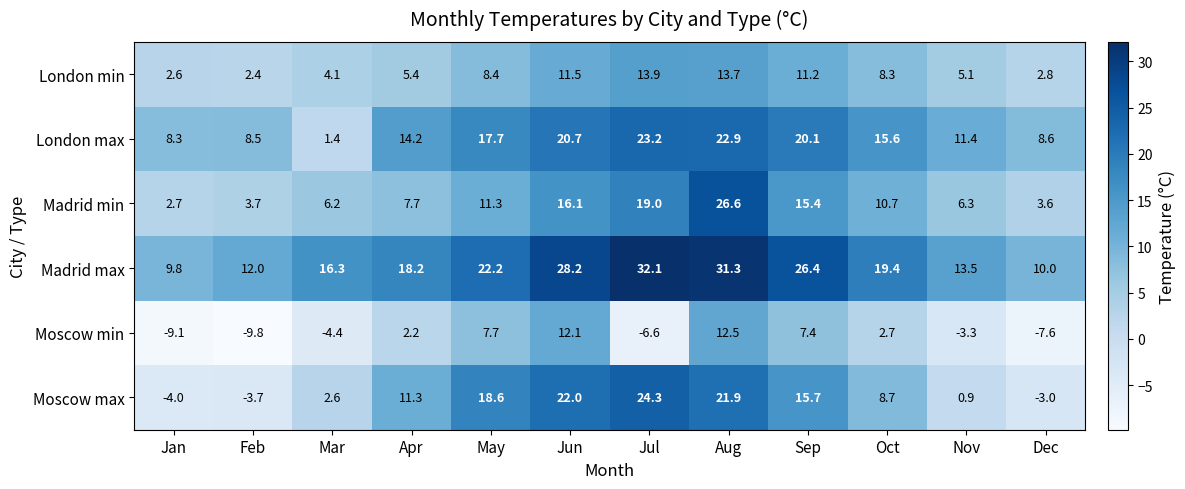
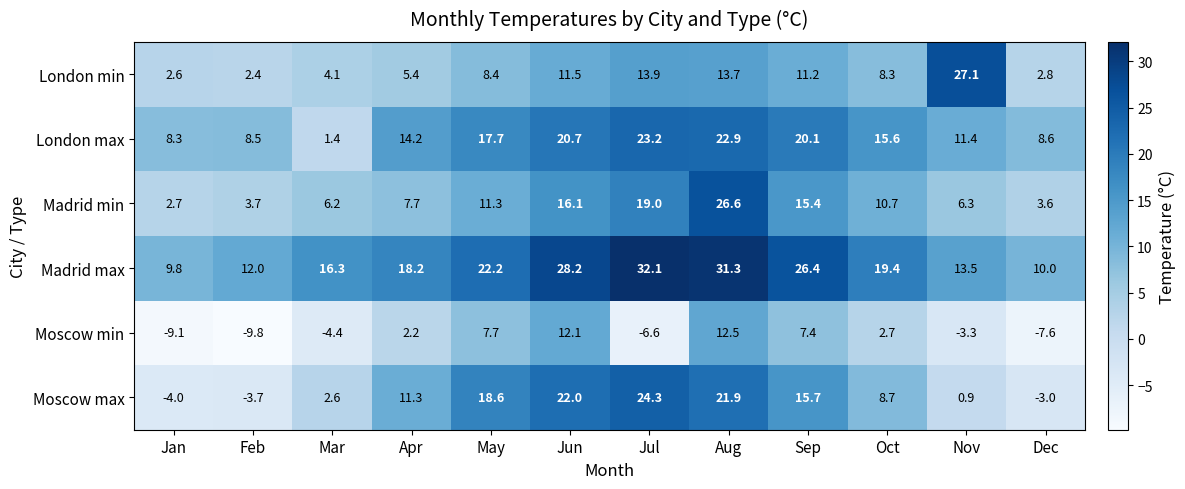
  {
    "London min": {
      "Jan": 2.6,
      "Feb": 2.4,
      "Mar": 4.1,
      "Apr": 5.4,
      "May": 8.4,
      "Jun": 11.5,
      "Jul": 13.9,
      "Aug": 13.7,
      "Sep": 11.2,
      "Oct": 8.3,
-     "Nov": 5.1,
+     "Nov": 27.1,
      "Dec": 2.8
    },
    "London max": {
      "Jan": 8.3,
      "Feb": 8.5,
      "Mar": 1.4,
      "Apr": 14.2,
      "May": 17.7,
      "Jun": 20.7,
      "Jul": 23.2,
      "Aug": 22.9,
      "Sep": 20.1,
      "Oct": 15.6,
      "Nov": 11.4,
      "Dec": 8.6
    },
    "Madrid min": {
      "Jan": 2.7,
      "Feb": 3.7,
      "Mar": 6.2,
      "Apr": 7.7,
      "May": 11.3,
      "Jun": 16.1,
      "Jul": 19.0,
      "Aug": 26.6,
      "Sep": 15.4,
      "Oct": 10.7,
      "Nov": 6.3,
      "Dec": 3.6
    },
    "Madrid max": {
      "Jan": 9.8,
      "Feb": 12.0,
      "Mar": 16.3,
      "Apr": 18.2,
      "May": 22.2,
      "Jun": 28.2,
      "Jul": 32.1,
      "Aug": 31.3,
      "Sep": 26.4,
      "Oct": 19.4,
      "Nov": 13.5,
      "Dec": 10.0
    },
    "Moscow min": {
      "Jan": -9.1,
      "Feb": -9.8,
      "Mar": -4.4,
      "Apr": 2.2,
      "May": 7.7,
      "Jun": 12.1,
      "Jul": -6.6,
      "Aug": 12.5,
      "Sep": 7.4,
      "Oct": 2.7,
      "Nov": -3.3,
      "Dec": -7.6
    },
    "Moscow max": {
      "Jan": -4.0,
      "Feb": -3.7,
      "Mar": 2.6,
      "Apr": 11.3,
      "May": 18.6,
      "Jun": 22.0,
      "Jul": 24.3,
      "Aug": 21.9,
      "Sep": 15.7,
      "Oct": 8.7,
      "Nov": 0.9,
      "Dec": -3.0
    }
  }
